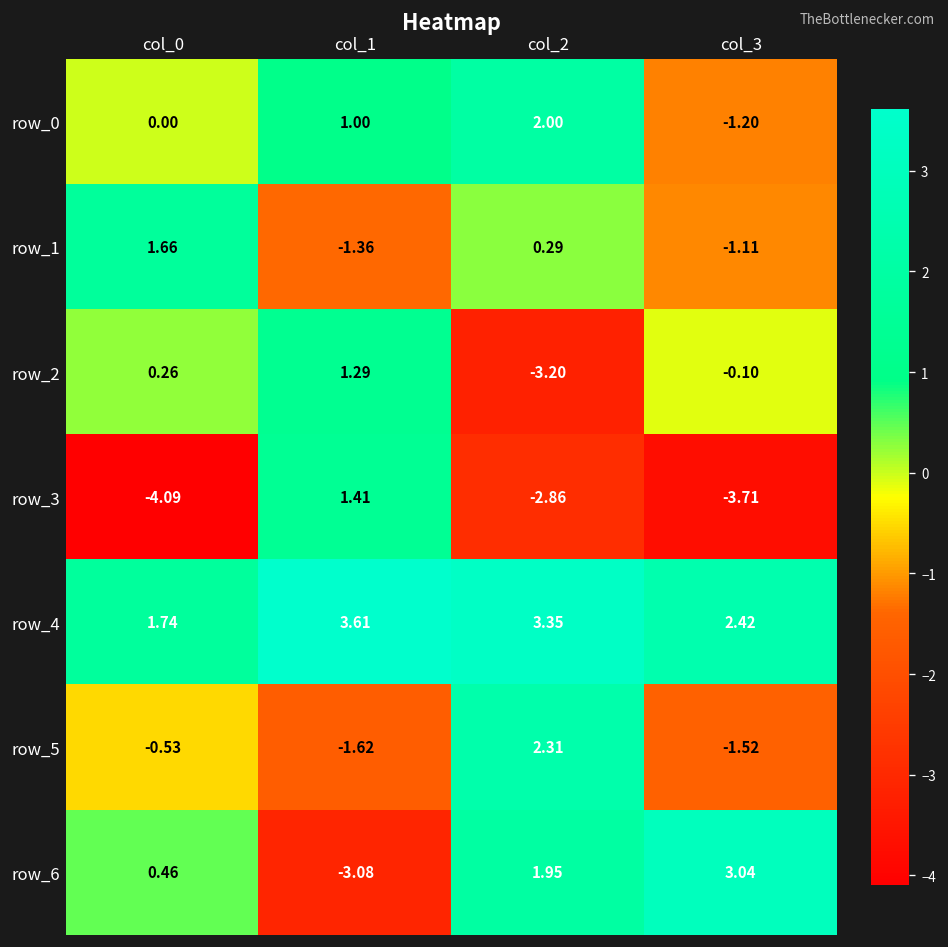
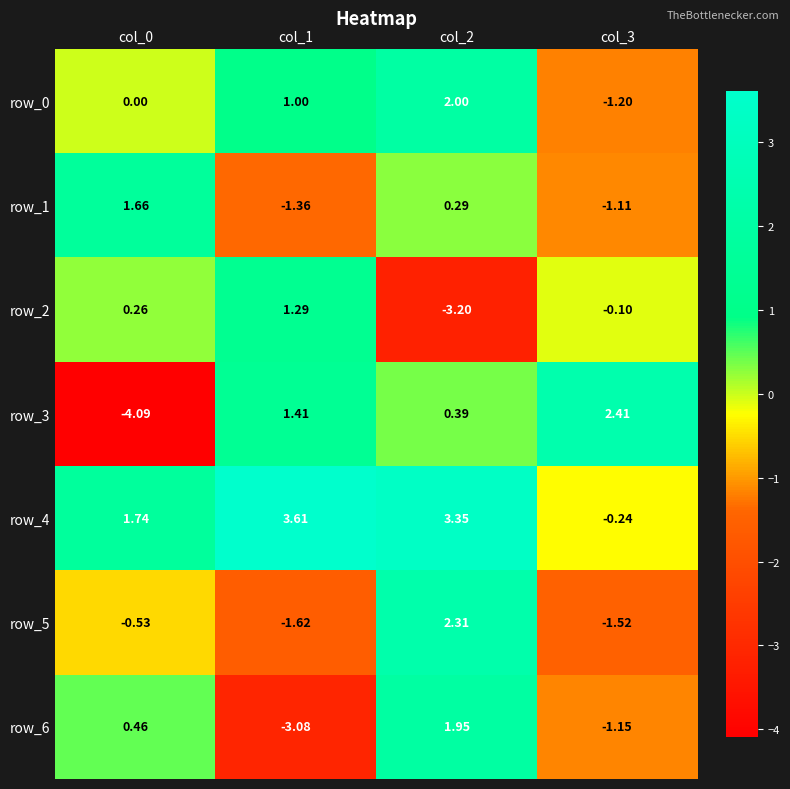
  {
    "row_0": {
      "col_0": 0.00,
      "col_1": 1.00,
      "col_2": 2.00,
      "col_3": -1.20
    },
    "row_1": {
      "col_0": 1.66,
      "col_1": -1.36,
      "col_2": 0.29,
      "col_3": -1.11
    },
    "row_2": {
      "col_0": 0.26,
      "col_1": 1.29,
      "col_2": -3.20,
      "col_3": -0.10
    },
    "row_3": {
      "col_0": -4.09,
      "col_1": 1.41,
-     "col_2": -2.86,
-     "col_3": -3.71
+     "col_2": 0.39,
+     "col_3": 2.41
    },
    "row_4": {
      "col_0": 1.74,
      "col_1": 3.61,
      "col_2": 3.35,
-     "col_3": 2.42
+     "col_3": -0.24
    },
    "row_5": {
      "col_0": -0.53,
      "col_1": -1.62,
      "col_2": 2.31,
      "col_3": -1.52
    },
    "row_6": {
      "col_0": 0.46,
      "col_1": -3.08,
      "col_2": 1.95,
-     "col_3": 3.04
+     "col_3": -1.15
    }
  }
